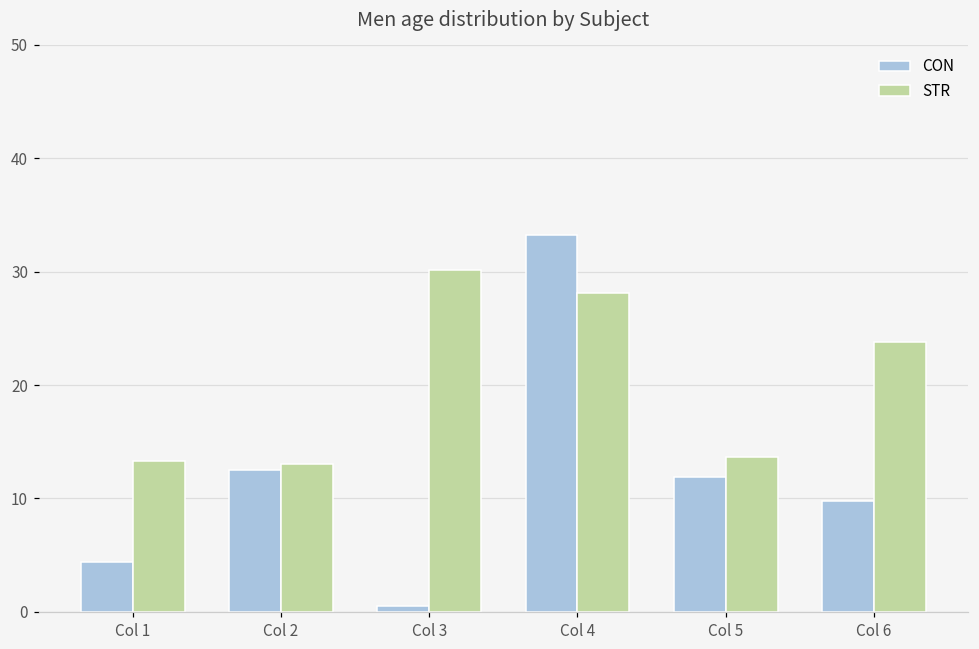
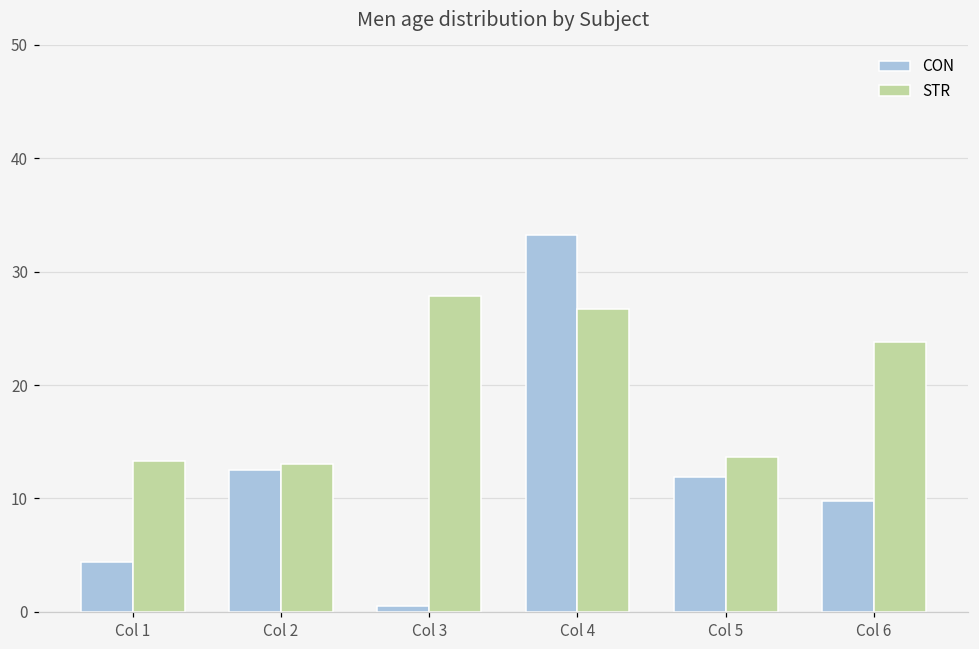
  {
    "CON": {
      "Col 1": 4.4,
      "Col 2": 12.5,
      "Col 3": 0.6,
      "Col 4": 33.2,
      "Col 5": 11.9,
      "Col 6": 9.8
    },
    "STR": {
      "Col 1": 13.3,
      "Col 2": 13.0,
-     "Col 3": 30.1,
-     "Col 4": 28.1,
+     "Col 3": 27.9,
+     "Col 4": 26.7,
      "Col 5": 13.6,
      "Col 6": 23.8
    }
  }
